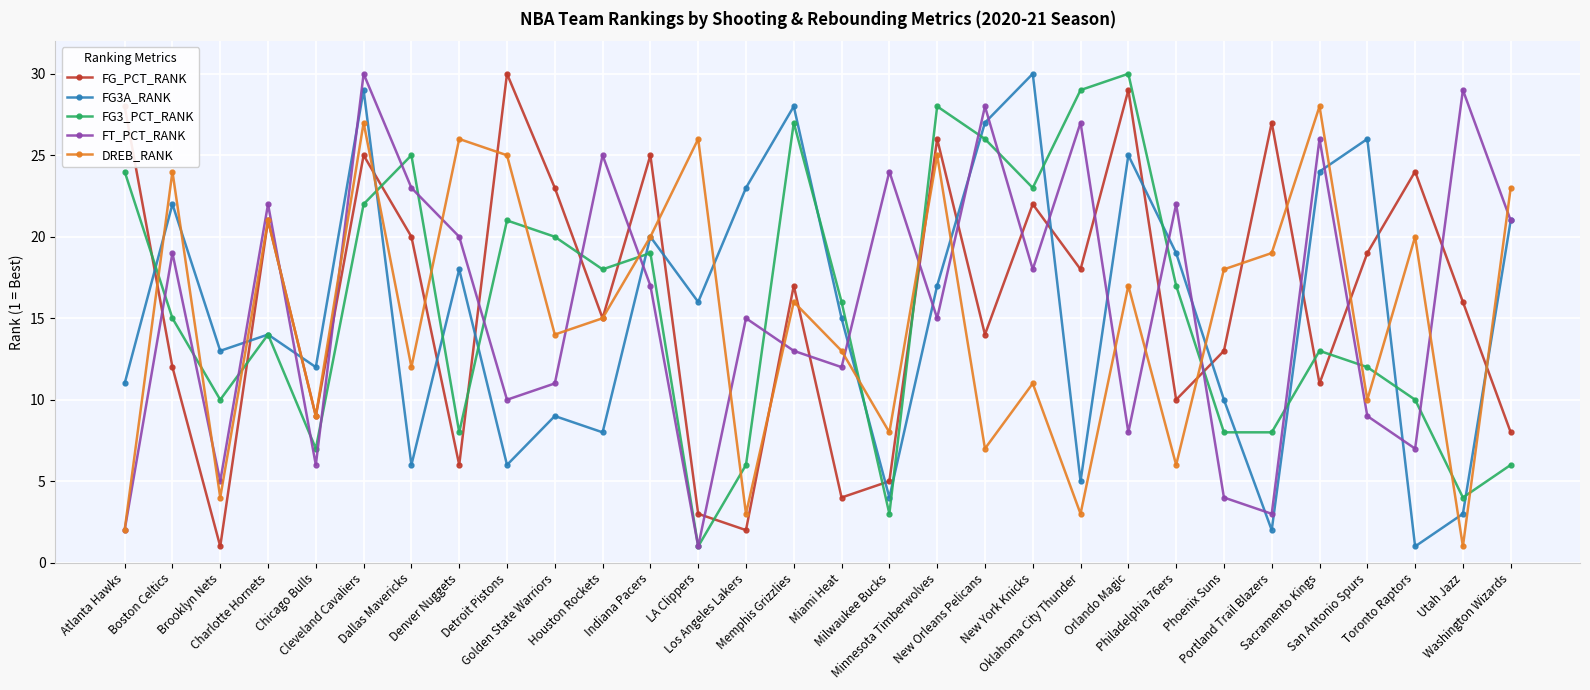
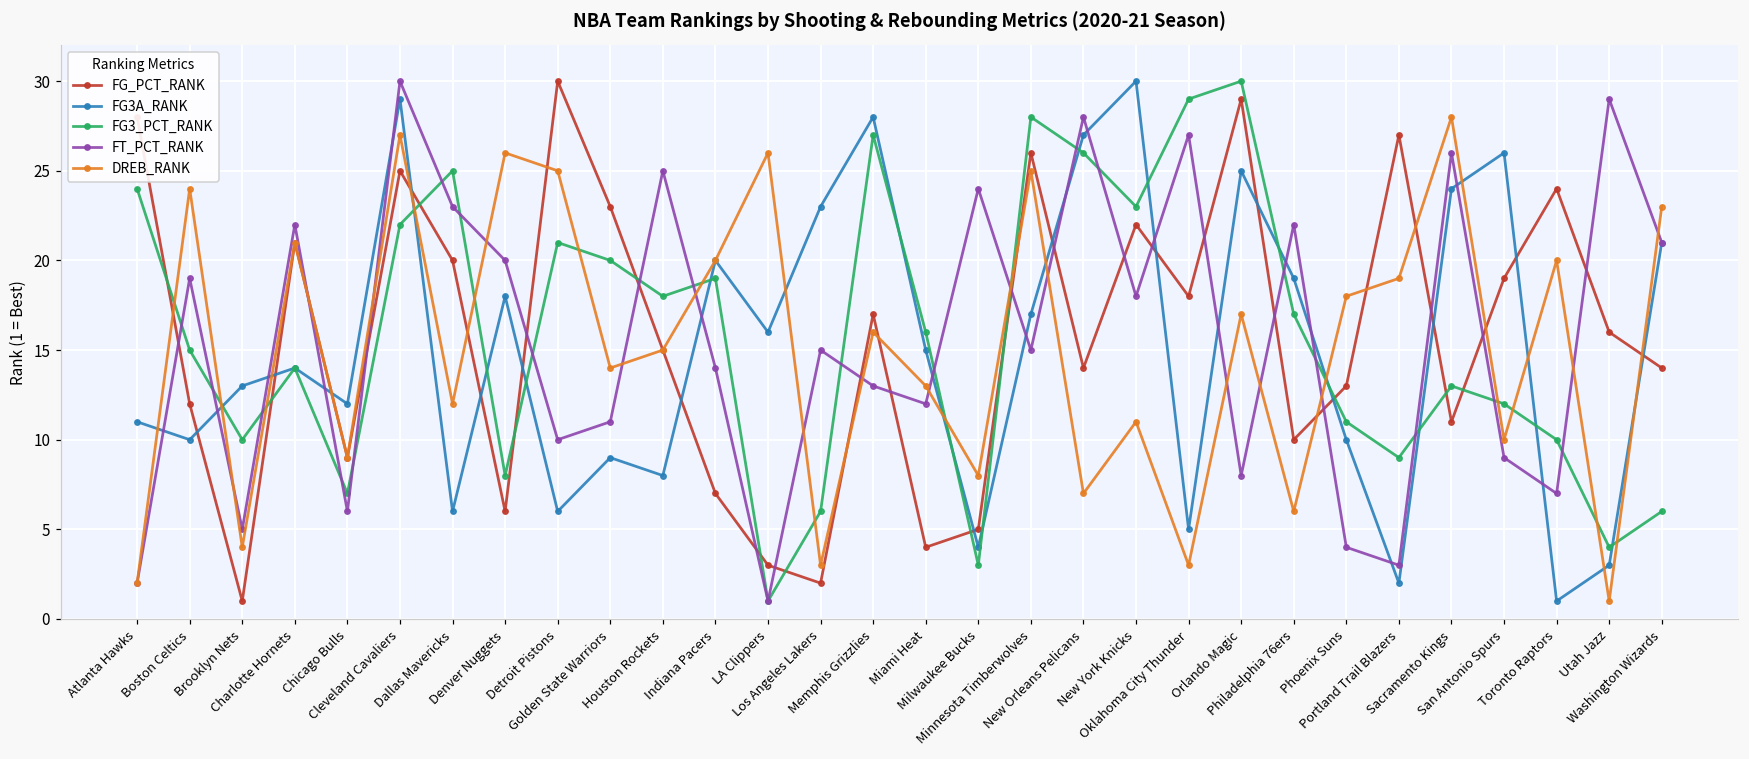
  {
    "FG_PCT_RANK": {
      "Boston Celtics": 12,
      "Brooklyn Nets": 1,
      "Cleveland Cavaliers": 25,
      "Dallas Mavericks": 20,
      "Denver Nuggets": 6,
      "Detroit Pistons": 30,
      "Golden State Warriors": 23,
-     "Indiana Pacers": 25,
+     "Indiana Pacers": 7,
      "LA Clippers": 3,
      "Los Angeles Lakers": 2,
      "Memphis Grizzlies": 17,
      "Miami Heat": 4,
      "Milwaukee Bucks": 5,
      "Minnesota Timberwolves": 26,
      "New Orleans Pelicans": 14,
      "New York Knicks": 22,
      "Oklahoma City Thunder": 18,
      "Orlando Magic": 29,
      "Philadelphia 76ers": 10,
      "Phoenix Suns": 13,
      "Portland Trail Blazers": 27,
      "Sacramento Kings": 11,
      "San Antonio Spurs": 19,
      "Toronto Raptors": 24,
      "Utah Jazz": 16,
-     "Washington Wizards": 8
+     "Washington Wizards": 14
    },
    "FG3A_RANK": {
      "Atlanta Hawks": 11,
-     "Boston Celtics": 22,
+     "Boston Celtics": 10,
      "Brooklyn Nets": 13,
      "Chicago Bulls": 12,
      "Cleveland Cavaliers": 29,
      "Dallas Mavericks": 6,
      "Denver Nuggets": 18,
      "Detroit Pistons": 6,
      "Golden State Warriors": 9,
      "Houston Rockets": 8,
      "LA Clippers": 16,
      "Los Angeles Lakers": 23,
      "Memphis Grizzlies": 28,
      "Miami Heat": 15,
      "Milwaukee Bucks": 4,
      "Minnesota Timberwolves": 17,
      "New Orleans Pelicans": 27,
      "New York Knicks": 30,
      "Oklahoma City Thunder": 5,
      "Orlando Magic": 25,
      "Philadelphia 76ers": 19,
      "Phoenix Suns": 10,
      "Portland Trail Blazers": 2,
      "Sacramento Kings": 24,
      "San Antonio Spurs": 26,
      "Toronto Raptors": 1,
      "Utah Jazz": 3
    },
    "FG3_PCT_RANK": {
      "Atlanta Hawks": 24,
      "Boston Celtics": 15,
      "Brooklyn Nets": 10,
      "Chicago Bulls": 7,
      "Cleveland Cavaliers": 22,
      "Dallas Mavericks": 25,
      "Denver Nuggets": 8,
      "Detroit Pistons": 21,
      "Golden State Warriors": 20,
      "Houston Rockets": 18,
      "Indiana Pacers": 19,
      "Los Angeles Lakers": 6,
      "Memphis Grizzlies": 27,
      "Miami Heat": 16,
      "Milwaukee Bucks": 3,
      "Minnesota Timberwolves": 28,
      "New Orleans Pelicans": 26,
      "New York Knicks": 23,
      "Oklahoma City Thunder": 29,
      "Orlando Magic": 30,
      "Philadelphia 76ers": 17,
-     "Phoenix Suns": 8,
-     "Portland Trail Blazers": 8,
+     "Phoenix Suns": 11,
+     "Portland Trail Blazers": 9,
      "Sacramento Kings": 13,
      "San Antonio Spurs": 12,
      "Toronto Raptors": 10,
      "Utah Jazz": 4,
      "Washington Wizards": 6
    },
    "FT_PCT_RANK": {
      "Boston Celtics": 19,
      "Brooklyn Nets": 5,
      "Charlotte Hornets": 22,
      "Chicago Bulls": 6,
      "Cleveland Cavaliers": 30,
      "Dallas Mavericks": 23,
      "Denver Nuggets": 20,
      "Detroit Pistons": 10,
      "Golden State Warriors": 11,
      "Houston Rockets": 25,
-     "Indiana Pacers": 17,
+     "Indiana Pacers": 14,
      "Los Angeles Lakers": 15,
      "Memphis Grizzlies": 13,
      "Miami Heat": 12,
      "Milwaukee Bucks": 24,
      "Minnesota Timberwolves": 15,
      "New Orleans Pelicans": 28,
      "New York Knicks": 18,
      "Oklahoma City Thunder": 27,
      "Orlando Magic": 8,
      "Philadelphia 76ers": 22,
      "Phoenix Suns": 4,
      "Portland Trail Blazers": 3,
      "Sacramento Kings": 26,
      "San Antonio Spurs": 9,
      "Toronto Raptors": 7,
      "Utah Jazz": 29
    },
    "DREB_RANK": {
      "Boston Celtics": 24,
      "Brooklyn Nets": 4,
      "Cleveland Cavaliers": 27,
      "Dallas Mavericks": 12,
      "Denver Nuggets": 26,
      "Detroit Pistons": 25,
      "Golden State Warriors": 14,
      "LA Clippers": 26,
      "Los Angeles Lakers": 3,
      "Memphis Grizzlies": 16,
      "Miami Heat": 13,
      "Milwaukee Bucks": 8,
      "Minnesota Timberwolves": 25,
      "New Orleans Pelicans": 7,
      "New York Knicks": 11,
      "Oklahoma City Thunder": 3,
      "Orlando Magic": 17,
      "Philadelphia 76ers": 6,
      "Phoenix Suns": 18,
      "Portland Trail Blazers": 19,
      "Sacramento Kings": 28,
      "San Antonio Spurs": 10,
      "Toronto Raptors": 20,
      "Utah Jazz": 1,
      "Washington Wizards": 23
    }
  }
